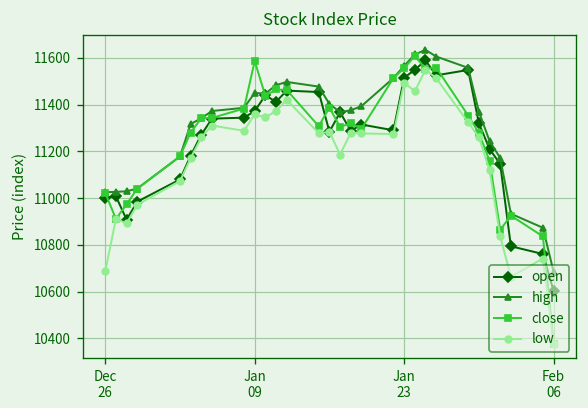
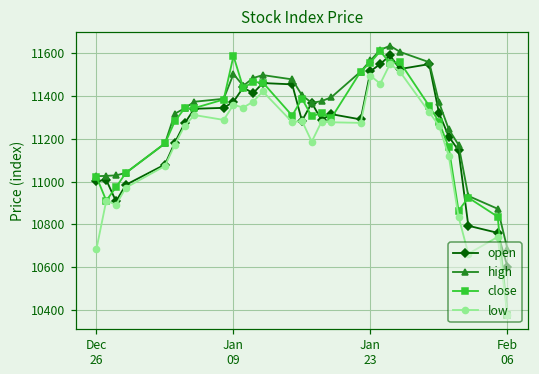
  {
    "open": {
      "Dec 26": 11000,
      "Jan 09": 11370,
      "Jan 23": 11510
    },
    "high": {
-     "Jan 09": 11450,
+     "Jan 09": 11500,
      "Feb 06": 10690
    },
    "close": {
      "Jan 09": 11590
    },
    "low": {
      "Dec 26": 10690,
      "Jan 09": 11360,
      "Jan 23": 11490
    }
  }
